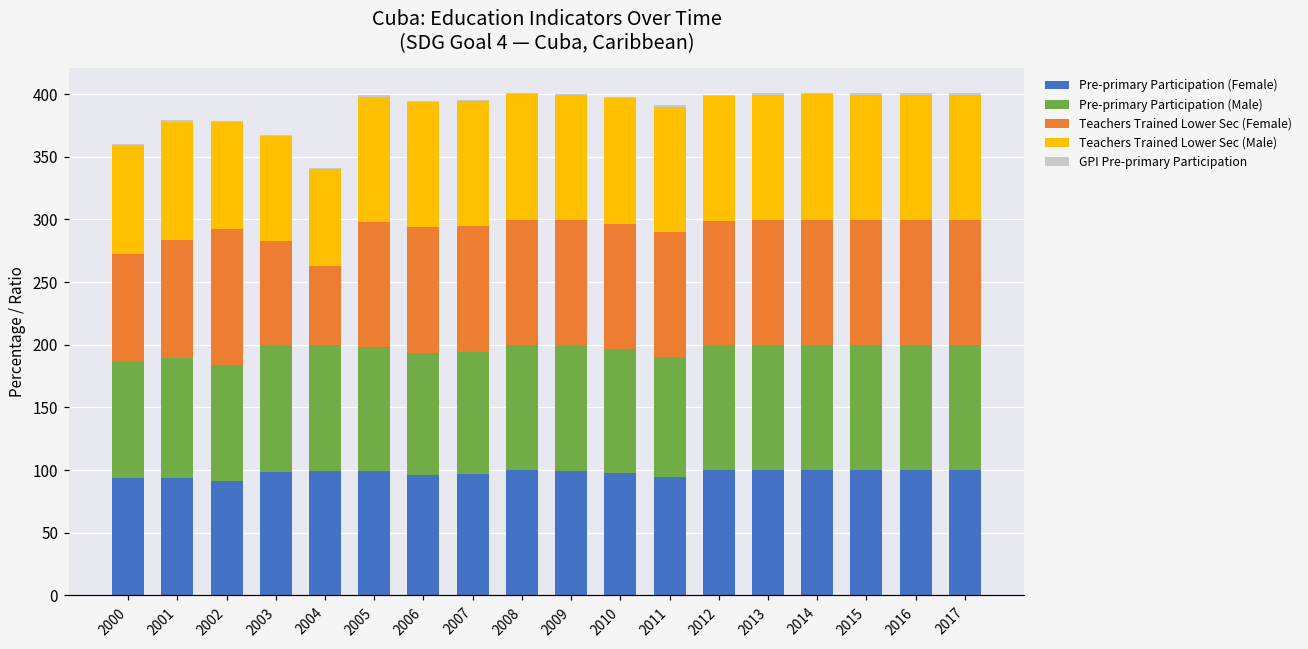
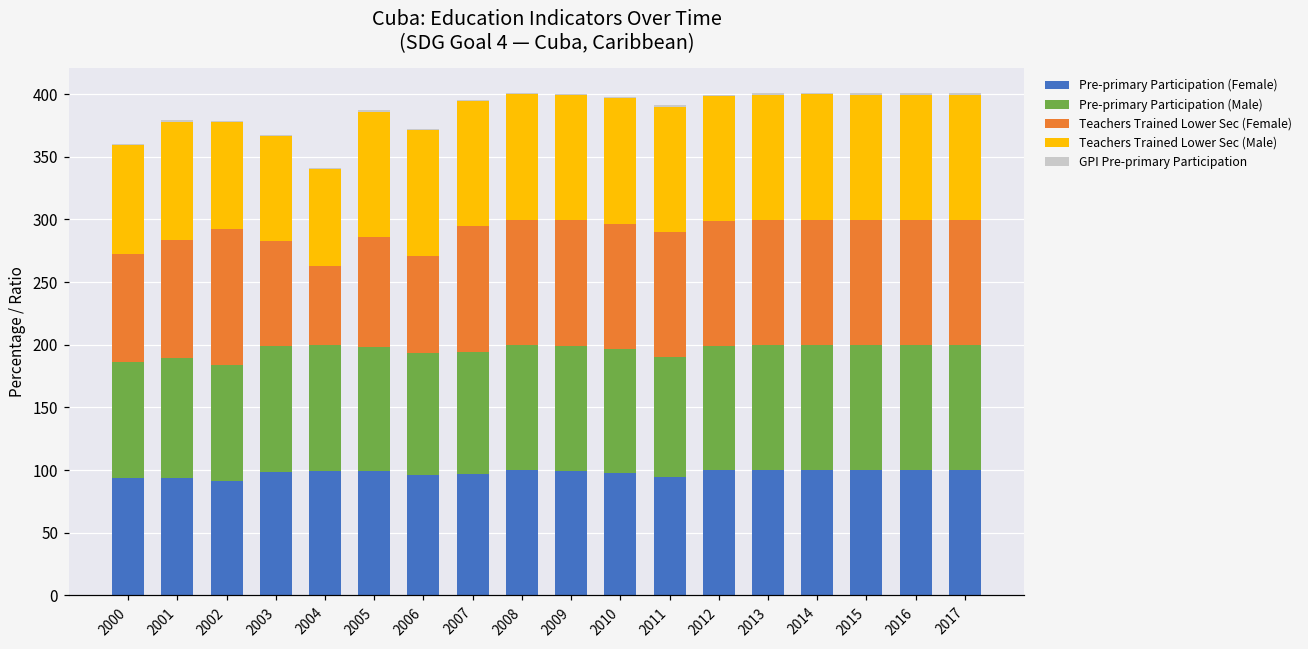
  {
    "Pre-primary Participation (Female)": {
      "2000": 93,
      "2001": 94,
      "2002": 91,
      "2003": 99,
      "2004": 99,
      "2005": 99,
      "2006": 96,
      "2007": 97,
      "2008": 100,
      "2009": 99,
      "2010": 98,
      "2011": 94,
      "2012": 100,
      "2013": 100,
      "2014": 100,
      "2015": 100,
      "2016": 100,
      "2017": 100
    },
    "Pre-primary Participation (Male)": {
      "2000": 93,
      "2001": 95,
      "2002": 93,
      "2003": 100,
      "2004": 100,
      "2005": 99,
      "2006": 98,
      "2007": 98,
      "2008": 100,
      "2009": 100,
      "2010": 99,
      "2011": 96,
      "2012": 99,
      "2013": 100,
      "2014": 100,
      "2015": 100,
      "2016": 100,
      "2017": 100
    },
    "Teachers Trained Lower Sec (Female)": {
      "2000": 87,
      "2001": 95,
      "2002": 108,
      "2003": 84,
      "2004": 64,
-     "2005": 100,
-     "2006": 100,
+     "2005": 88,
+     "2006": 77,
      "2007": 100,
      "2008": 100,
      "2009": 100,
      "2010": 100,
      "2011": 100,
      "2012": 100,
      "2013": 100,
      "2014": 100,
      "2015": 100,
      "2016": 100,
      "2017": 100
    },
    "Teachers Trained Lower Sec (Male)": {
      "2000": 87,
      "2001": 94,
      "2002": 86,
      "2003": 84,
      "2004": 77,
      "2005": 100,
      "2006": 100,
      "2007": 100,
      "2008": 100,
      "2009": 100,
      "2010": 100,
      "2011": 100,
      "2012": 100,
      "2013": 100,
      "2014": 100,
      "2015": 100,
      "2016": 100,
      "2017": 100
    }
  }
